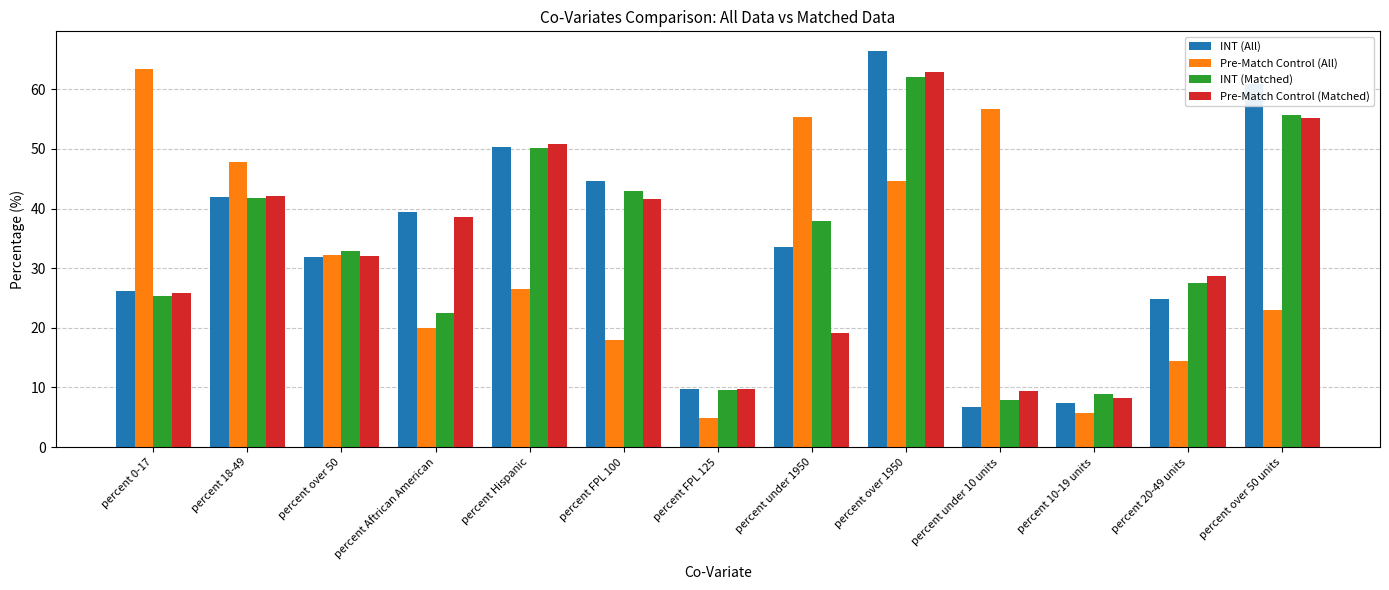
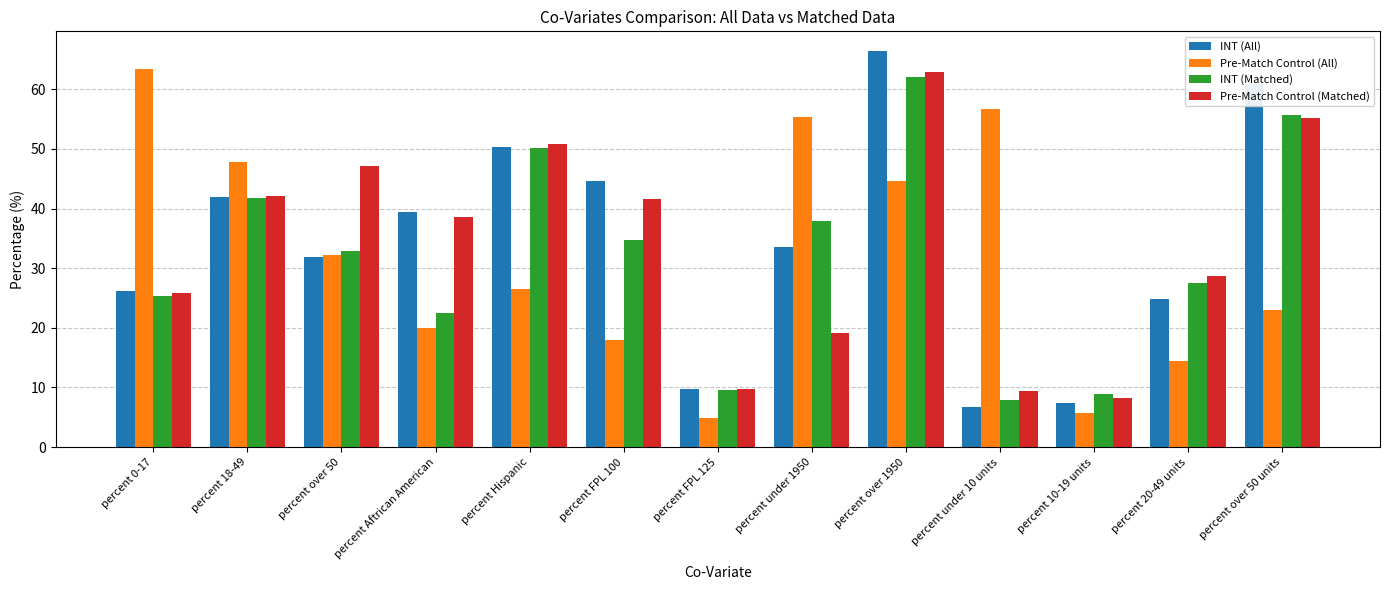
  {
    "INT (All)": {
      "percent 0-17": 26,
      "percent 18-49": 42,
      "percent over 50": 32,
      "percent Aftrican American": 39,
      "percent Hispanic": 50,
      "percent FPL 100": 45,
      "percent FPL 125": 10,
      "percent under 1950": 34,
      "percent over 1950": 66,
      "percent under 10 units": 7,
      "percent 10-19 units": 7,
      "percent 20-49 units": 25
    },
    "Pre-Match Control (All)": {
      "percent 0-17": 63,
      "percent 18-49": 48,
      "percent over 50": 32,
      "percent Aftrican American": 20,
      "percent Hispanic": 26,
      "percent FPL 100": 18,
      "percent FPL 125": 5,
      "percent under 1950": 55,
      "percent over 1950": 45,
      "percent under 10 units": 57,
      "percent 10-19 units": 6,
      "percent 20-49 units": 14,
      "percent over 50 units": 23
    },
    "INT (Matched)": {
      "percent 0-17": 25,
      "percent 18-49": 42,
      "percent over 50": 33,
      "percent Aftrican American": 22,
      "percent Hispanic": 50,
-     "percent FPL 100": 43,
+     "percent FPL 100": 35,
      "percent FPL 125": 10,
      "percent under 1950": 38,
      "percent over 1950": 62,
      "percent under 10 units": 8,
      "percent 10-19 units": 9,
      "percent 20-49 units": 28,
      "percent over 50 units": 56
    },
    "Pre-Match Control (Matched)": {
      "percent 0-17": 26,
      "percent 18-49": 42,
-     "percent over 50": 32,
+     "percent over 50": 47,
      "percent Aftrican American": 39,
      "percent Hispanic": 51,
      "percent FPL 100": 42,
      "percent FPL 125": 10,
      "percent under 1950": 19,
      "percent over 1950": 63,
      "percent under 10 units": 9,
      "percent 10-19 units": 8,
      "percent 20-49 units": 29,
      "percent over 50 units": 55
    }
  }
